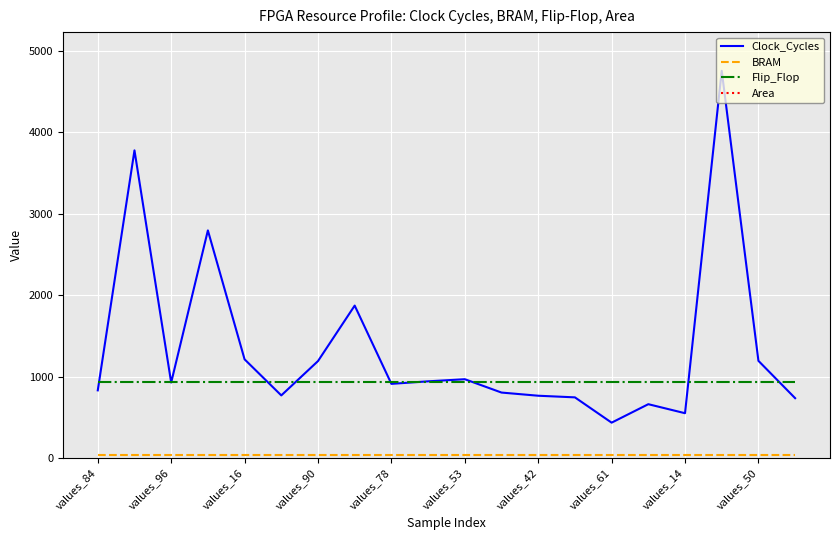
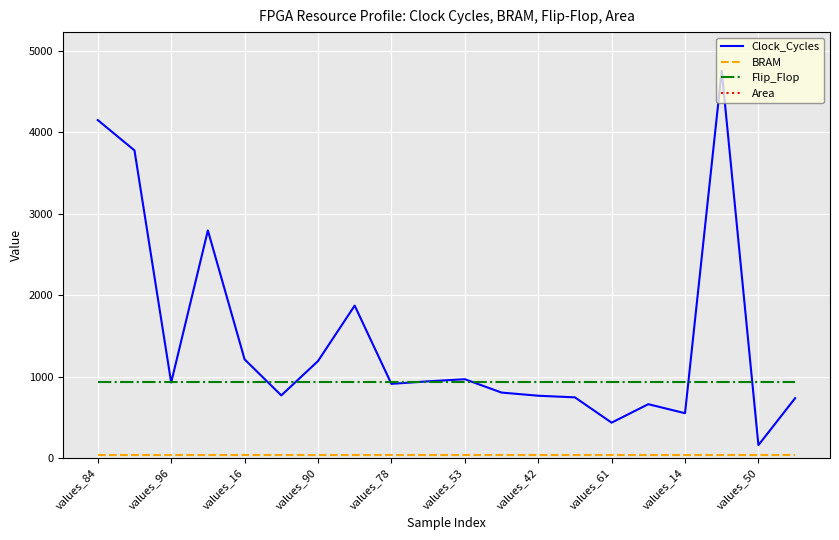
  {
    "Clock_Cycles": {
-     "values_84": 800,
+     "values_84": 4200,
      "values_16": 1200,
      "values_90": 1200,
      "values_53": 1000,
      "values_42": 800,
      "values_61": 400,
      "values_14": 500,
-     "values_50": 1200
+     "values_50": 200
    },
    "BRAM": {
      "values_84": 0,
      "values_96": 0,
      "values_16": 0,
      "values_90": 0,
      "values_78": 0,
      "values_53": 0,
      "values_42": 0,
      "values_61": 0,
      "values_14": 0,
      "values_50": 0
    },
    "Flip_Flop": {
      "values_84": 900,
      "values_16": 900,
      "values_90": 900,
      "values_53": 900,
      "values_42": 900,
      "values_61": 900,
      "values_14": 900,
      "values_50": 900
    }
  }
